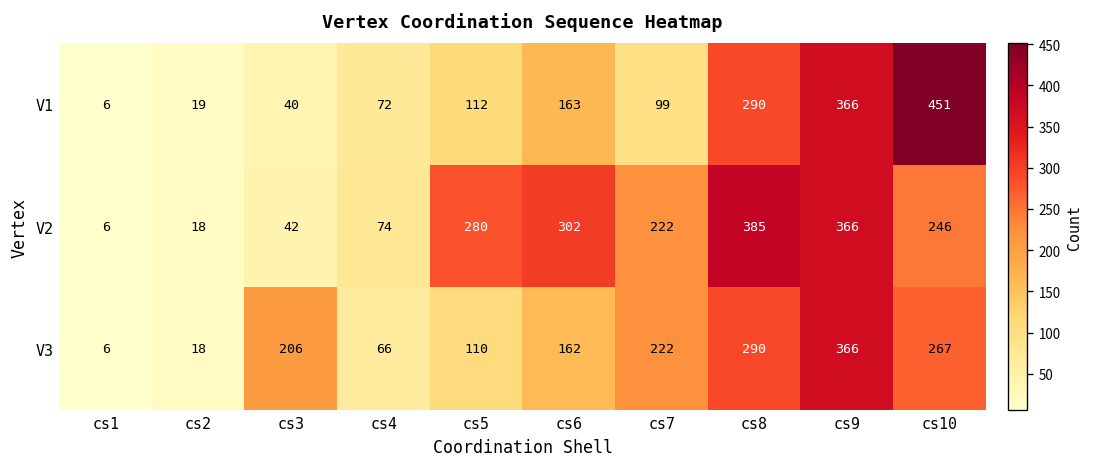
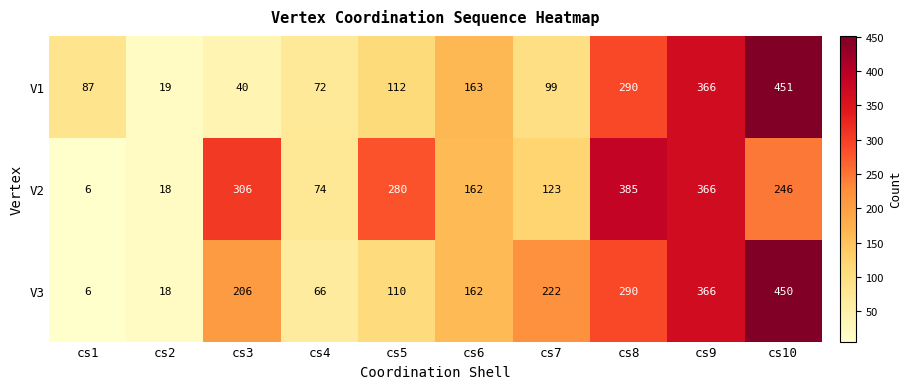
  {
    "V1": {
-     "cs1": 6,
+     "cs1": 87,
      "cs2": 19,
      "cs3": 40,
      "cs4": 72,
      "cs5": 112,
      "cs6": 163,
      "cs7": 99,
      "cs8": 290,
      "cs9": 366,
      "cs10": 451
    },
    "V2": {
      "cs1": 6,
      "cs2": 18,
-     "cs3": 42,
+     "cs3": 306,
      "cs4": 74,
      "cs5": 280,
-     "cs6": 302,
-     "cs7": 222,
+     "cs6": 162,
+     "cs7": 123,
      "cs8": 385,
      "cs9": 366,
      "cs10": 246
    },
    "V3": {
      "cs1": 6,
      "cs2": 18,
      "cs3": 206,
      "cs4": 66,
      "cs5": 110,
      "cs6": 162,
      "cs7": 222,
      "cs8": 290,
      "cs9": 366,
-     "cs10": 267
+     "cs10": 450
    }
  }
